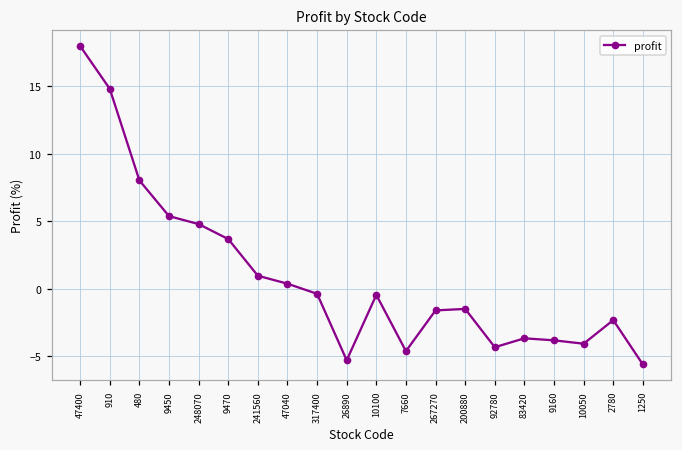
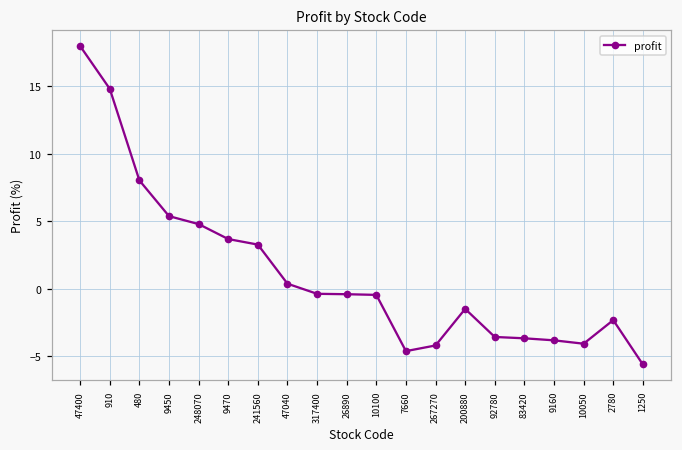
  {
    "47400": 18.0,
    "910": 14.8,
    "480": 8.0,
    "9450": 5.4,
    "248070": 4.8,
    "9470": 3.7,
-   "241560": 1.0,
+   "241560": 3.3,
    "47040": 0.4,
    "317400": -0.4,
-   "26890": -5.3,
+   "26890": -0.4,
    "10100": -0.5,
    "7660": -4.6,
-   "267270": -1.6,
+   "267270": -4.2,
    "200880": -1.5,
-   "92780": -4.4,
+   "92780": -3.6,
    "83420": -3.7,
    "9160": -3.8,
    "10050": -4.1,
    "2780": -2.3,
    "1250": -5.6
  }
